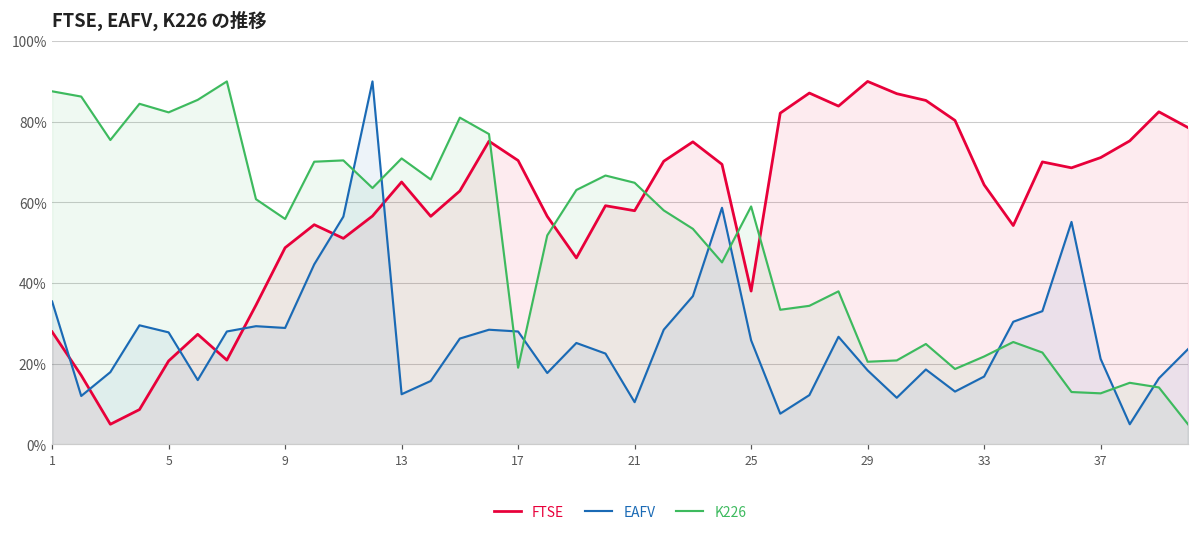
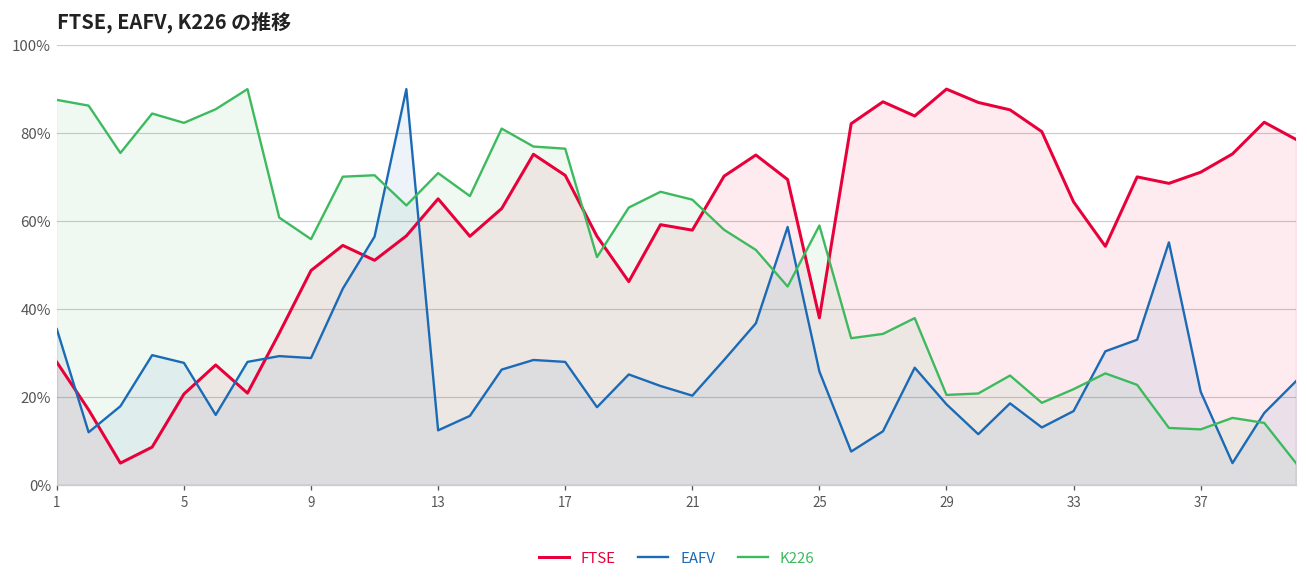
  {
    "FTSE": {
      "1": "28%",
      "5": "21%",
      "9": "49%",
      "13": "65%",
      "17": "70%",
      "21": "58%",
      "25": "38%",
      "29": "90%",
      "33": "64%",
      "37": "71%"
    },
    "EAFV": {
      "1": "35%",
      "5": "28%",
      "9": "29%",
      "13": "12%",
      "17": "28%",
-     "21": "10%",
+     "21": "20%",
      "25": "26%",
      "29": "18%",
      "33": "17%",
      "37": "21%"
    },
    "K226": {
      "1": "88%",
      "5": "82%",
      "9": "56%",
      "13": "71%",
-     "17": "19%",
+     "17": "76%",
      "21": "65%",
      "25": "59%",
      "29": "20%",
      "33": "22%",
      "37": "13%"
    }
  }
